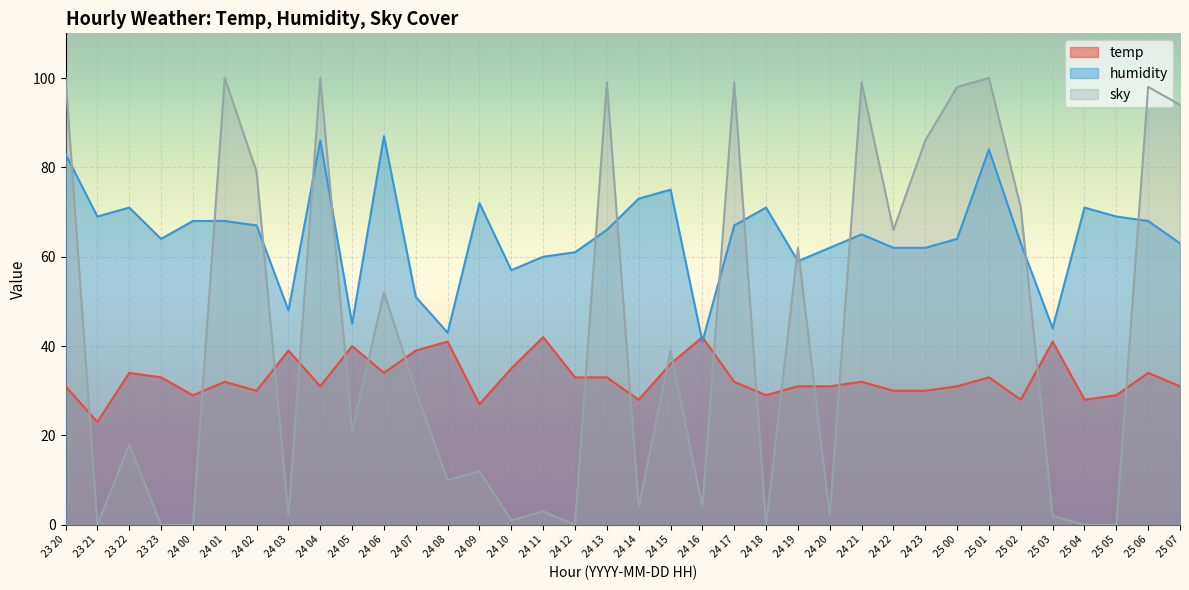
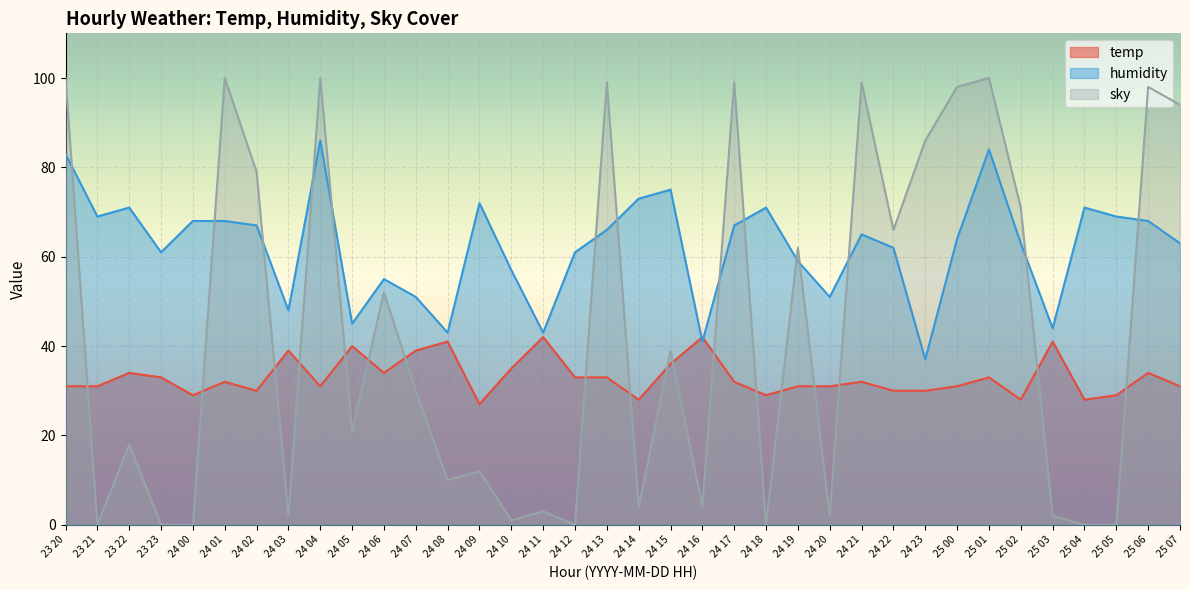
  {
    "temp": {
      "23 20": 31,
-     "23 21": 23,
+     "23 21": 31,
      "23 22": 34,
      "23 23": 33,
      "24 00": 29,
      "24 01": 32,
      "24 02": 30,
      "24 03": 39,
      "24 04": 31,
      "24 05": 40,
      "24 06": 34,
      "24 07": 39,
      "24 08": 41,
      "24 09": 27,
      "24 10": 35,
      "24 11": 42,
      "24 12": 33,
      "24 13": 33,
      "24 14": 28,
      "24 15": 36,
      "24 16": 42,
      "24 17": 32,
      "24 18": 29,
      "24 19": 31,
      "24 20": 31,
      "24 21": 32,
      "24 22": 30,
      "24 23": 30,
      "25 00": 31,
      "25 01": 33,
      "25 02": 28,
      "25 03": 41,
      "25 04": 28,
      "25 05": 29,
      "25 06": 34,
      "25 07": 31
    },
    "humidity": {
      "23 20": 83,
      "23 21": 69,
      "23 22": 71,
-     "23 23": 64,
+     "23 23": 61,
      "24 00": 68,
      "24 01": 68,
      "24 02": 67,
      "24 03": 48,
      "24 04": 86,
      "24 05": 45,
-     "24 06": 87,
+     "24 06": 55,
      "24 07": 51,
      "24 08": 43,
      "24 09": 72,
      "24 10": 57,
-     "24 11": 60,
+     "24 11": 43,
      "24 12": 61,
      "24 13": 66,
      "24 14": 73,
      "24 15": 75,
      "24 16": 41,
      "24 17": 67,
      "24 18": 71,
      "24 19": 59,
-     "24 20": 62,
+     "24 20": 51,
      "24 21": 65,
      "24 22": 62,
-     "24 23": 62,
+     "24 23": 37,
      "25 00": 64,
      "25 01": 84,
      "25 02": 63,
      "25 03": 44,
      "25 04": 71,
      "25 05": 69,
      "25 06": 68,
      "25 07": 63
    },
    "sky": {
      "23 20": 100,
      "23 21": 0,
      "23 22": 18,
      "23 23": 0,
      "24 00": 0,
      "24 01": 100,
      "24 02": 79,
      "24 03": 2,
      "24 04": 100,
      "24 05": 21,
      "24 06": 52,
      "24 07": 30,
      "24 08": 10,
      "24 09": 12,
      "24 10": 1,
      "24 11": 3,
      "24 12": 0,
      "24 13": 99,
      "24 14": 4,
      "24 15": 39,
      "24 16": 4,
      "24 17": 99,
      "24 18": 0,
      "24 19": 62,
      "24 20": 2,
      "24 21": 99,
      "24 22": 66,
      "24 23": 86,
      "25 00": 98,
      "25 01": 100,
      "25 02": 71,
      "25 03": 2,
      "25 04": 0,
      "25 05": 0,
      "25 07": 94
    }
  }
